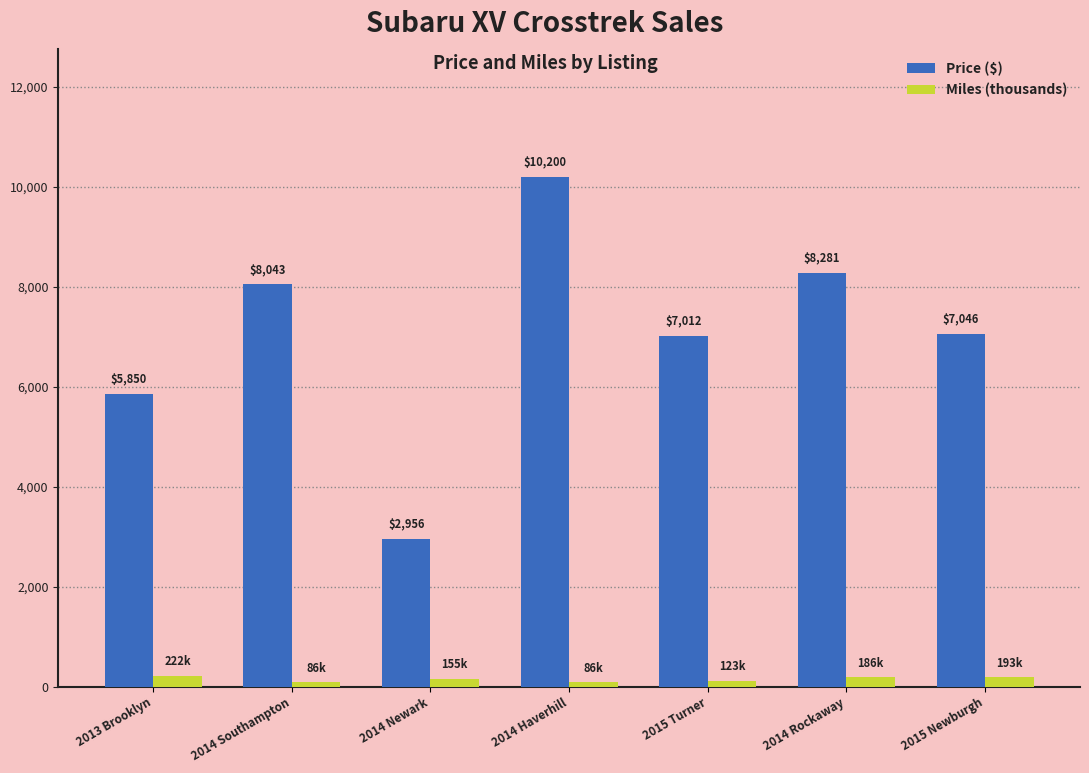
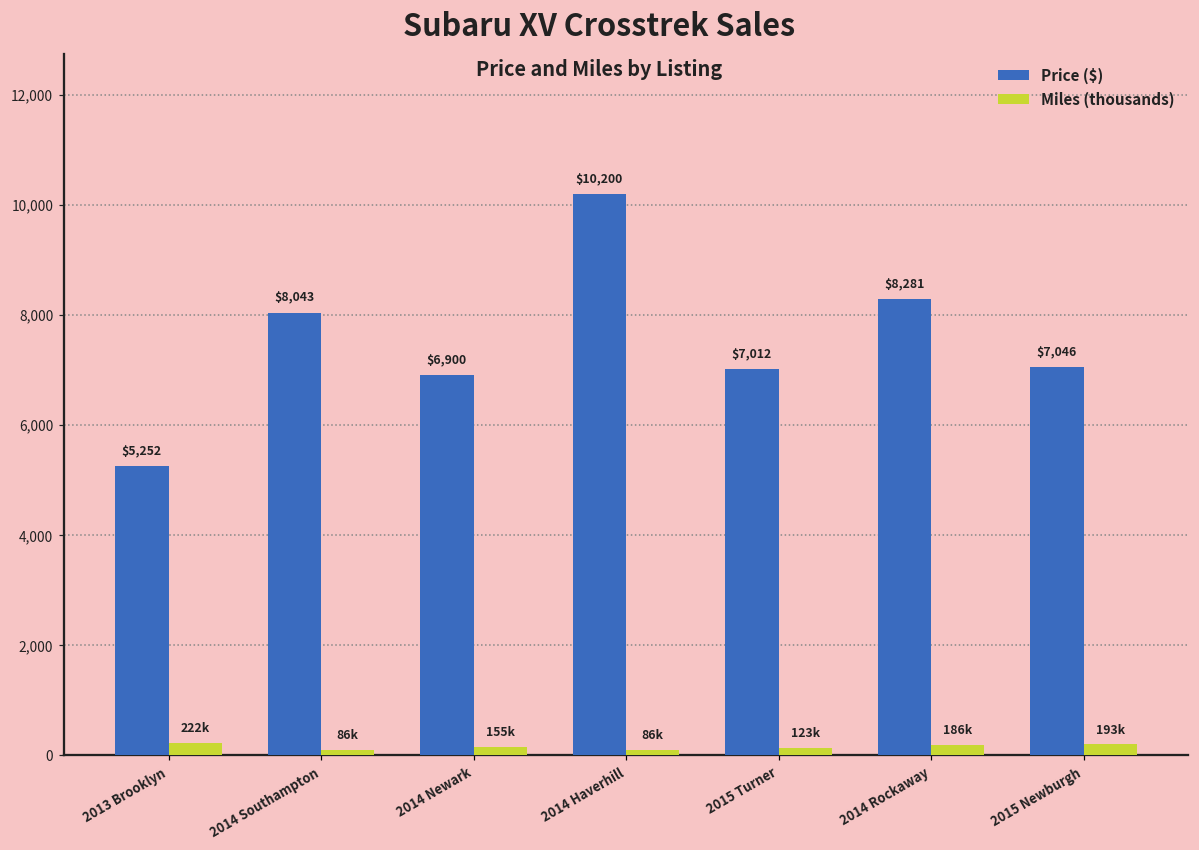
  {
    "Price ($)": {
-     "2013 Brooklyn": "$5,850",
+     "2013 Brooklyn": "$5,252",
      "2014 Southampton": "$8,043",
-     "2014 Newark": "$2,956",
+     "2014 Newark": "$6,900",
      "2014 Haverhill": "$10,200",
      "2015 Turner": "$7,012",
      "2014 Rockaway": "$8,281",
      "2015 Newburgh": "$7,046"
    },
    "Miles (thousands)": {
      "2013 Brooklyn": "222k",
      "2014 Southampton": "86k",
      "2014 Newark": "155k",
      "2014 Haverhill": "86k",
      "2015 Turner": "123k",
      "2014 Rockaway": "186k",
      "2015 Newburgh": "193k"
    }
  }
